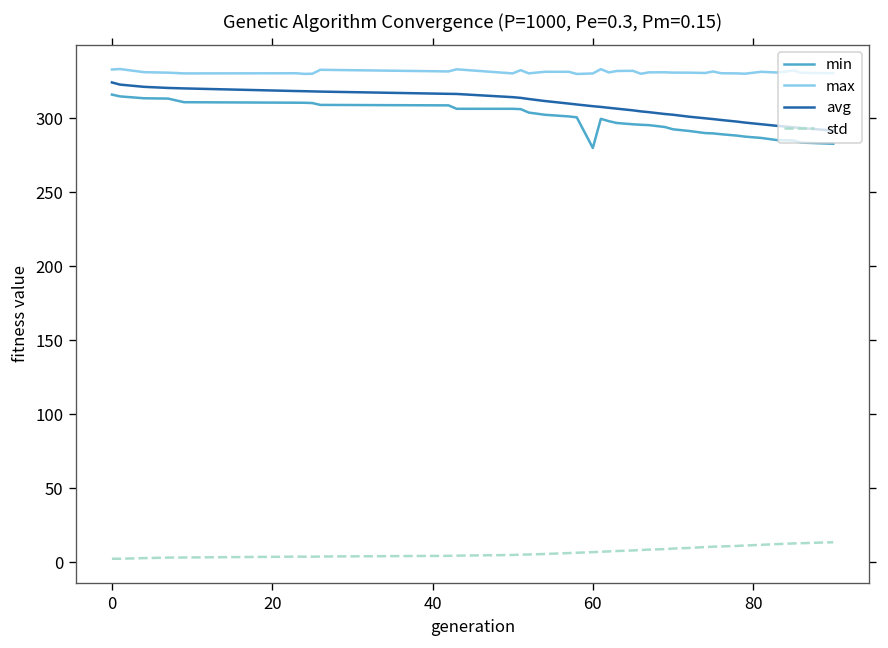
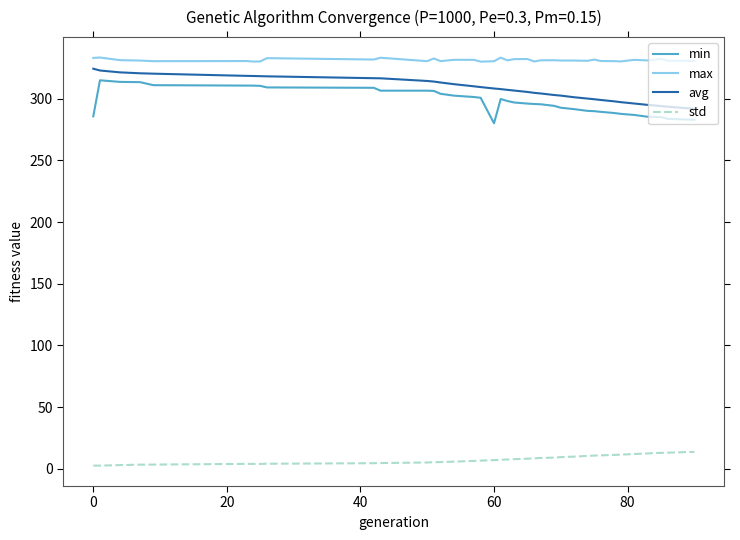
  {
    "min": {
-     "0": 316,
+     "0": 286,
      "60": 280
    },
    "avg": {
      "0": 324,
      "60": 308
    }
  }
